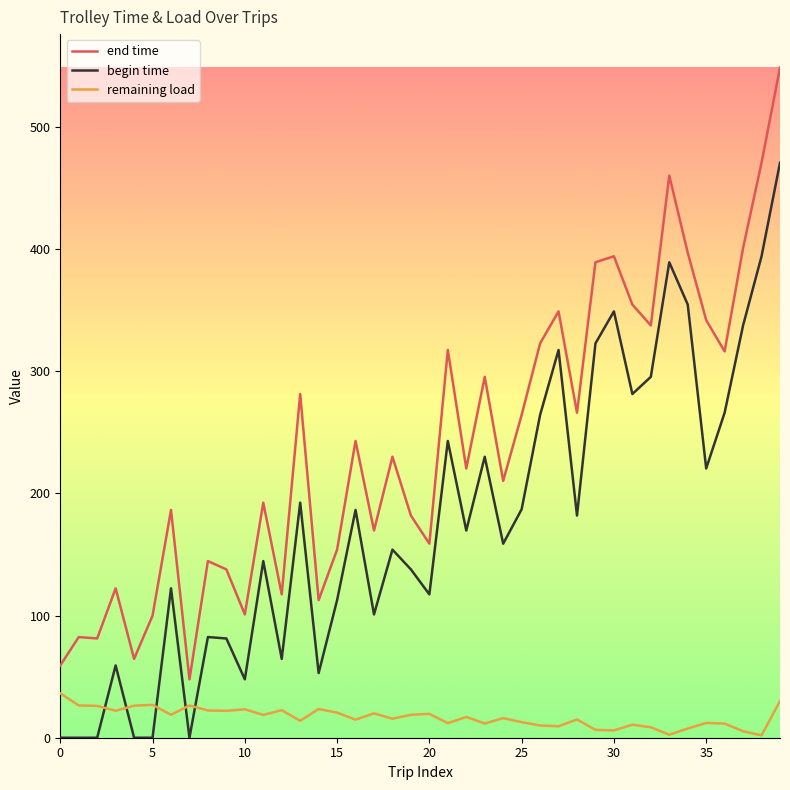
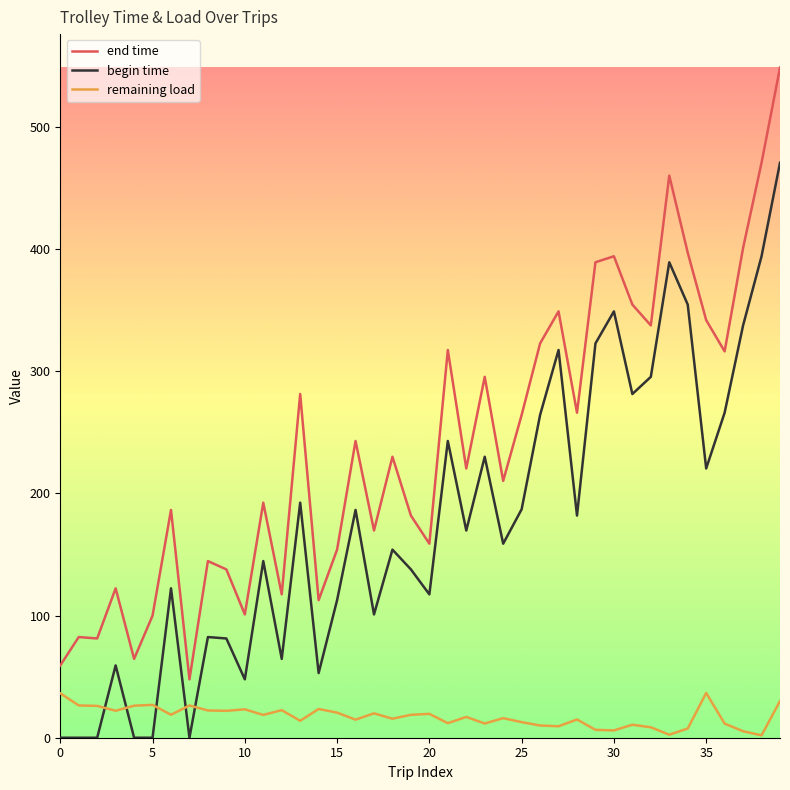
  {
    "end time": {
      "0": 59,
      "5": 100,
      "10": 101,
      "15": 154,
      "20": 159,
      "25": 264,
      "30": 394,
      "35": 342
    },
    "begin time": {
      "0": 0,
      "5": 0,
      "10": 48,
      "15": 113,
      "20": 117,
      "25": 187,
      "30": 349,
      "35": 220
    },
    "remaining load": {
      "0": 36,
      "5": 27,
      "10": 23,
      "15": 21,
      "20": 20,
      "25": 13,
      "30": 6,
-     "35": 12
+     "35": 37
    }
  }
